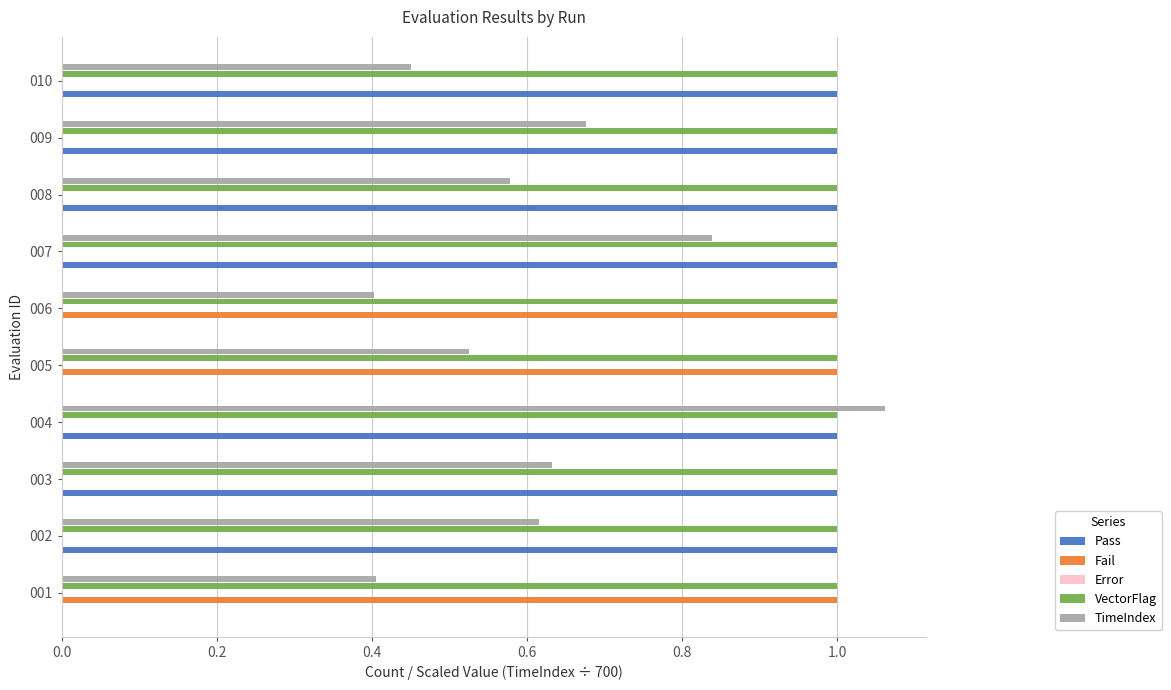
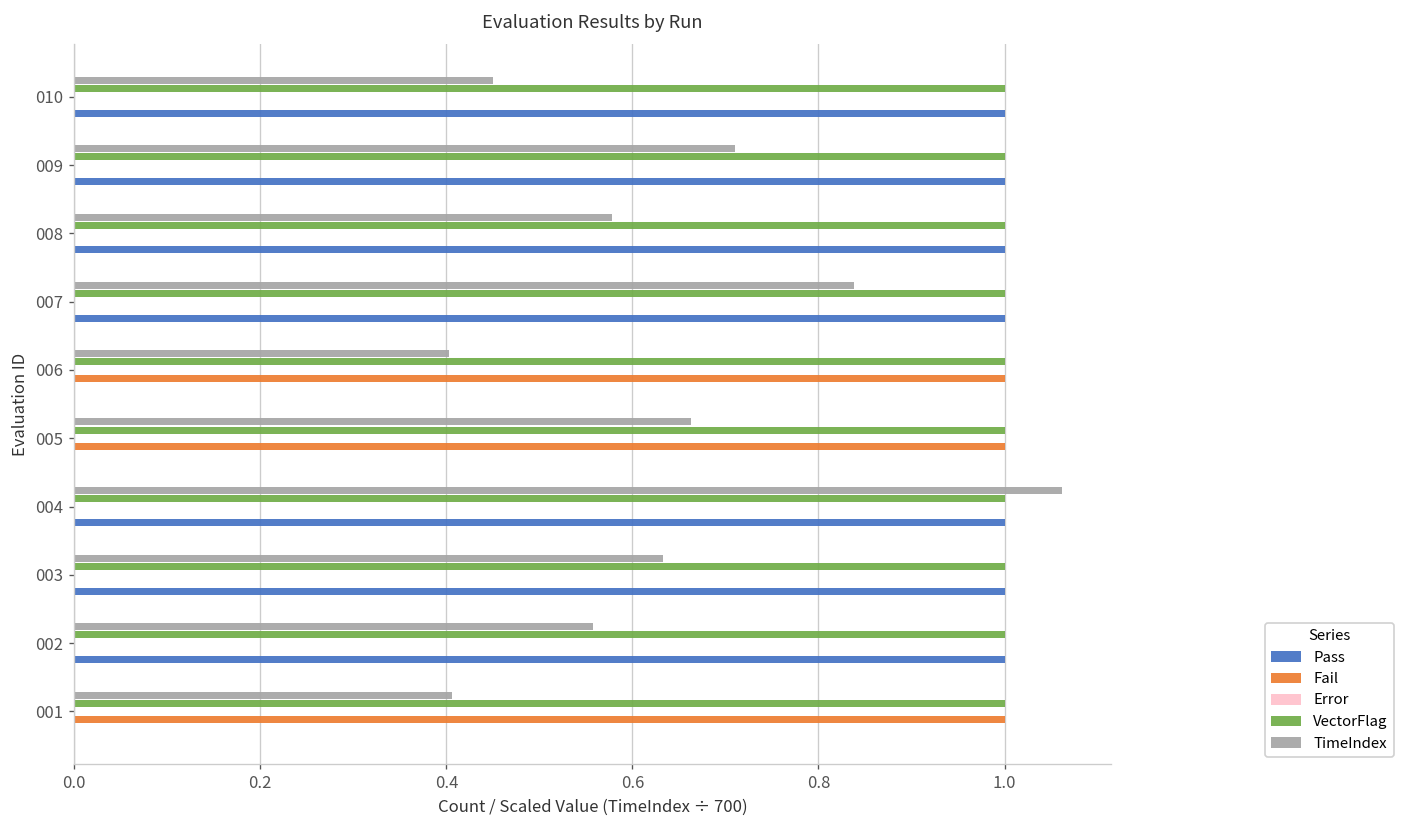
  {
    "Pass": {
      "010": 1.00,
      "009": 1.00,
      "008": 1.00,
      "007": 1.00,
      "006": 0.00,
      "005": 0.00,
      "004": 1.00,
      "003": 1.00,
      "002": 1.00,
      "001": 0.00
    },
    "Fail": {
      "010": 0.00,
      "009": 0.00,
      "008": 0.00,
      "007": 0.00,
      "006": 1.00,
      "005": 1.00,
      "004": 0.00,
      "003": 0.00,
      "002": 0.00,
      "001": 1.00
    },
    "Error": {
      "010": 0.00,
      "009": 0.00,
      "008": 0.00,
      "007": 0.00,
      "006": 0.00,
      "005": 0.00,
      "004": 0.00,
      "003": 0.00,
      "002": 0.00,
      "001": 0.00
    },
    "VectorFlag": {
      "010": 1.00,
      "009": 1.00,
      "008": 1.00,
      "007": 1.00,
      "006": 1.00,
      "005": 1.00,
      "004": 1.00,
      "003": 1.00,
      "002": 1.00,
      "001": 1.00
    },
    "TimeIndex": {
      "010": 0.45,
-     "009": 0.68,
+     "009": 0.71,
      "008": 0.58,
      "007": 0.84,
      "006": 0.40,
-     "005": 0.53,
+     "005": 0.66,
      "004": 1.06,
      "003": 0.63,
-     "002": 0.62,
+     "002": 0.56,
      "001": 0.41
    }
  }
